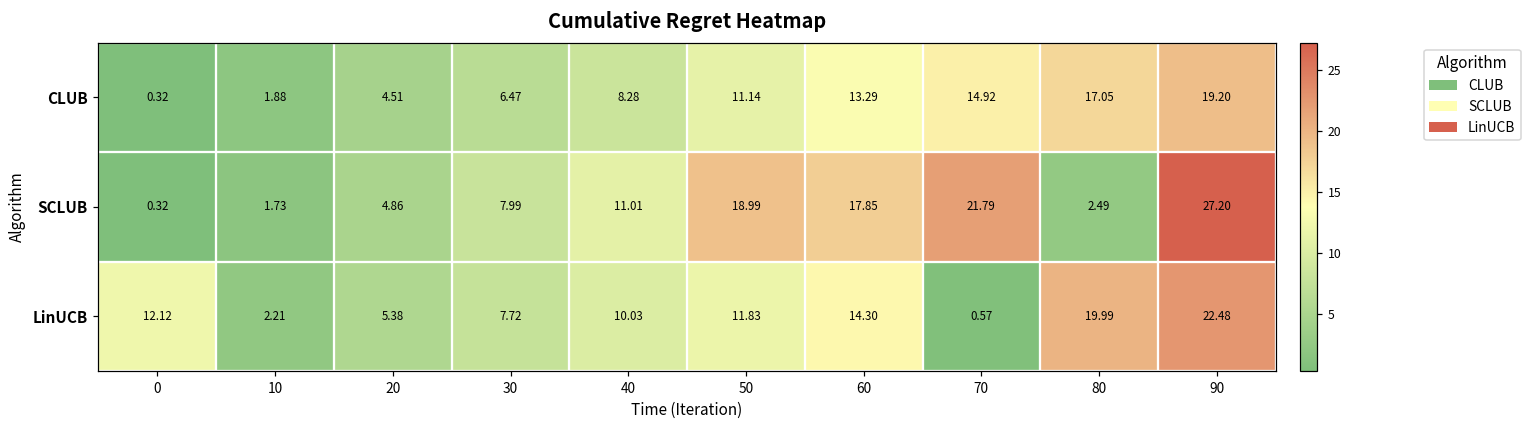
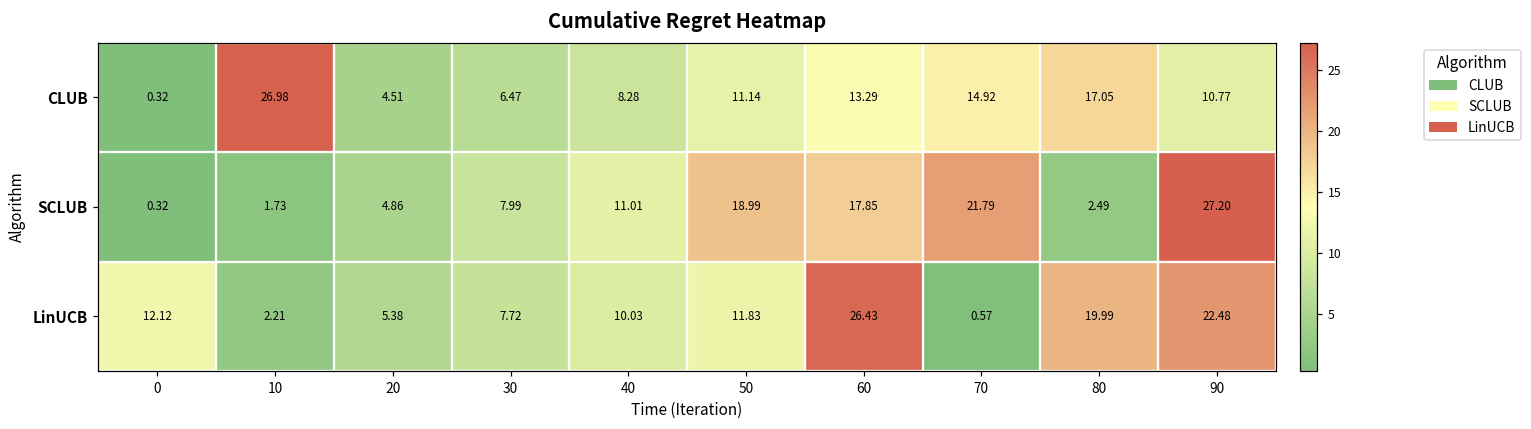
  {
    "CLUB": {
      "0": 0.32,
-     "10": 1.88,
+     "10": 26.98,
      "20": 4.51,
      "30": 6.47,
      "40": 8.28,
      "50": 11.14,
      "60": 13.29,
      "70": 14.92,
      "80": 17.05,
-     "90": 19.20
+     "90": 10.77
    },
    "SCLUB": {
      "0": 0.32,
      "10": 1.73,
      "20": 4.86,
      "30": 7.99,
      "40": 11.01,
      "50": 18.99,
      "60": 17.85,
      "70": 21.79,
      "80": 2.49,
      "90": 27.20
    },
    "LinUCB": {
      "0": 12.12,
      "10": 2.21,
      "20": 5.38,
      "30": 7.72,
      "40": 10.03,
      "50": 11.83,
-     "60": 14.30,
+     "60": 26.43,
      "70": 0.57,
      "80": 19.99,
      "90": 22.48
    }
  }
